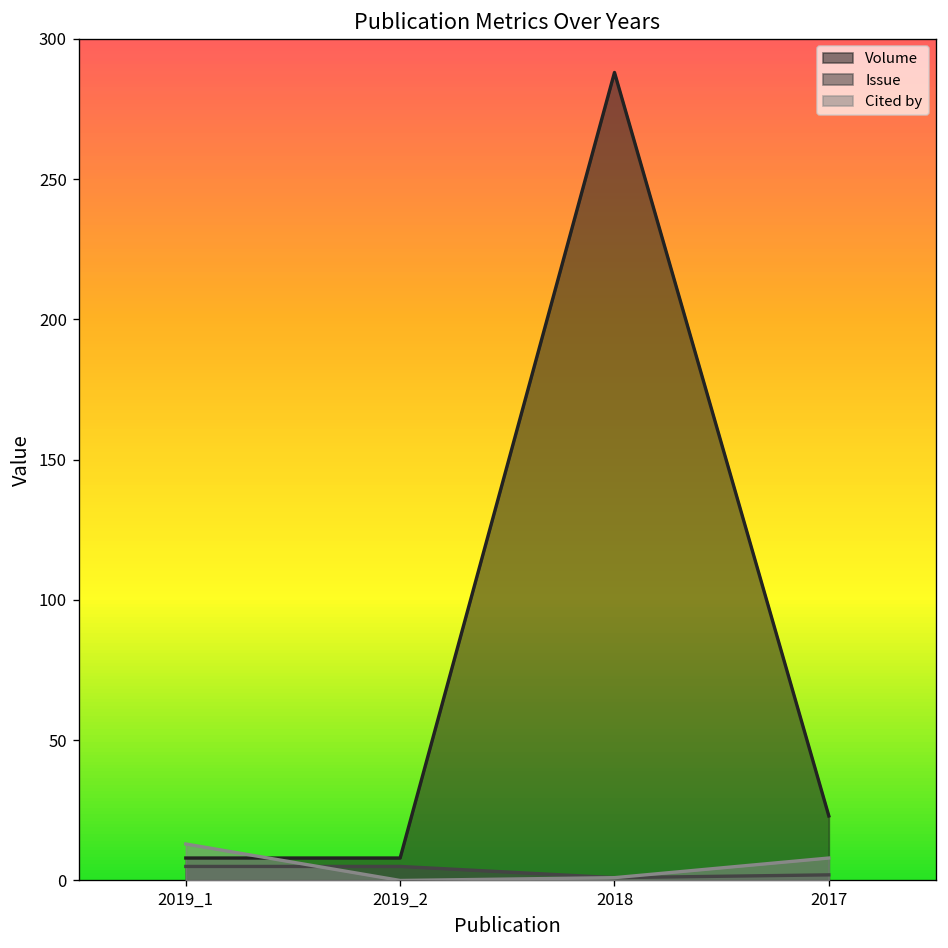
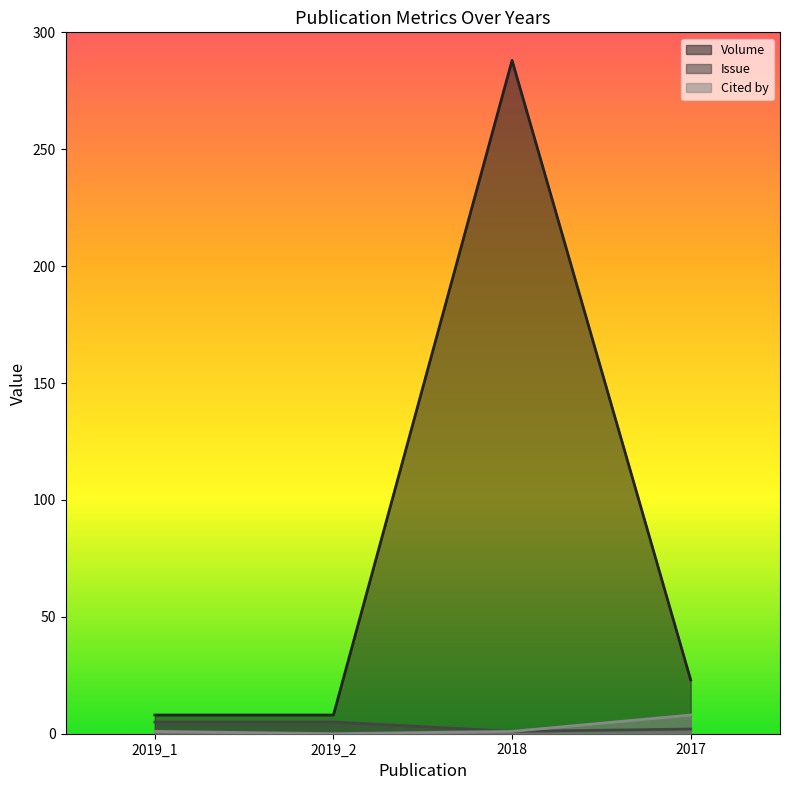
  {
    "Cited by": {
-     "2019_1": 13,
+     "2019_1": 1,
      "2019_2": 0,
      "2017": 8
    }
  }
